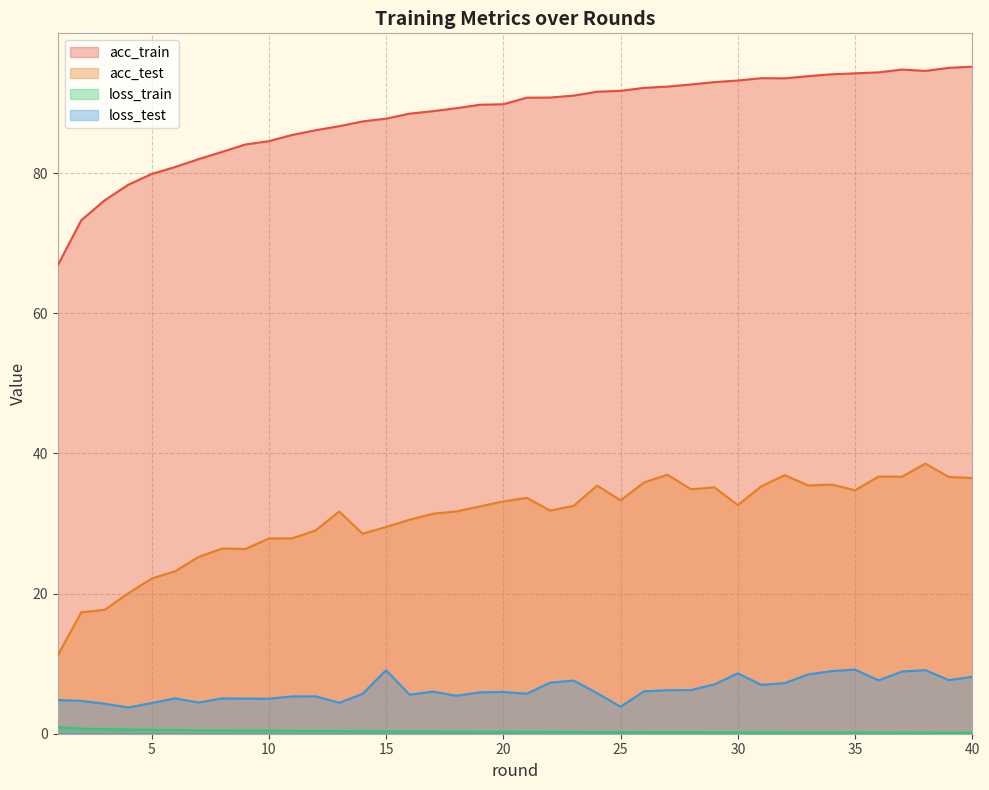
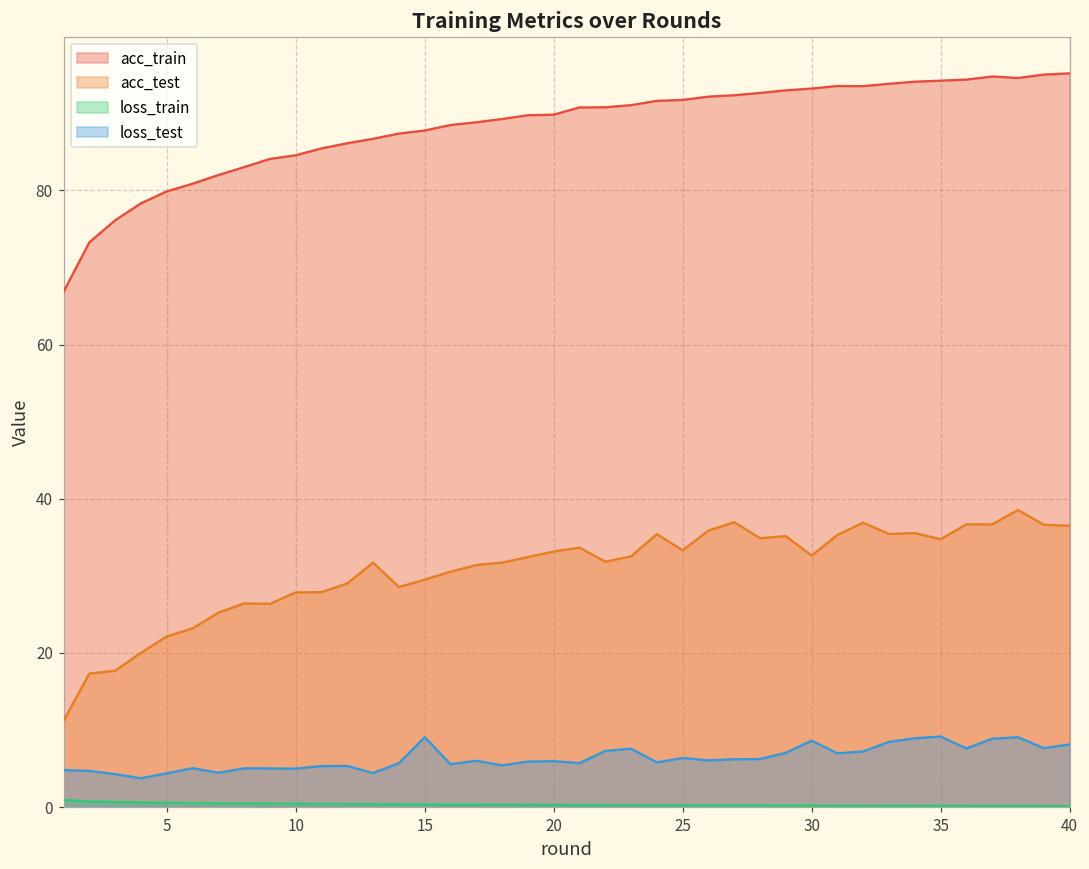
  {
    "loss_train": {
      "5": 1,
      "10": 0,
      "15": 0,
      "20": 0,
      "25": 0,
      "30": 0,
      "35": 0,
      "40": 0
    },
    "loss_test": {
      "5": 4,
      "10": 5,
      "15": 9,
      "20": 6,
-     "25": 4,
+     "25": 6,
      "30": 9,
      "35": 9,
      "40": 8
    }
  }
